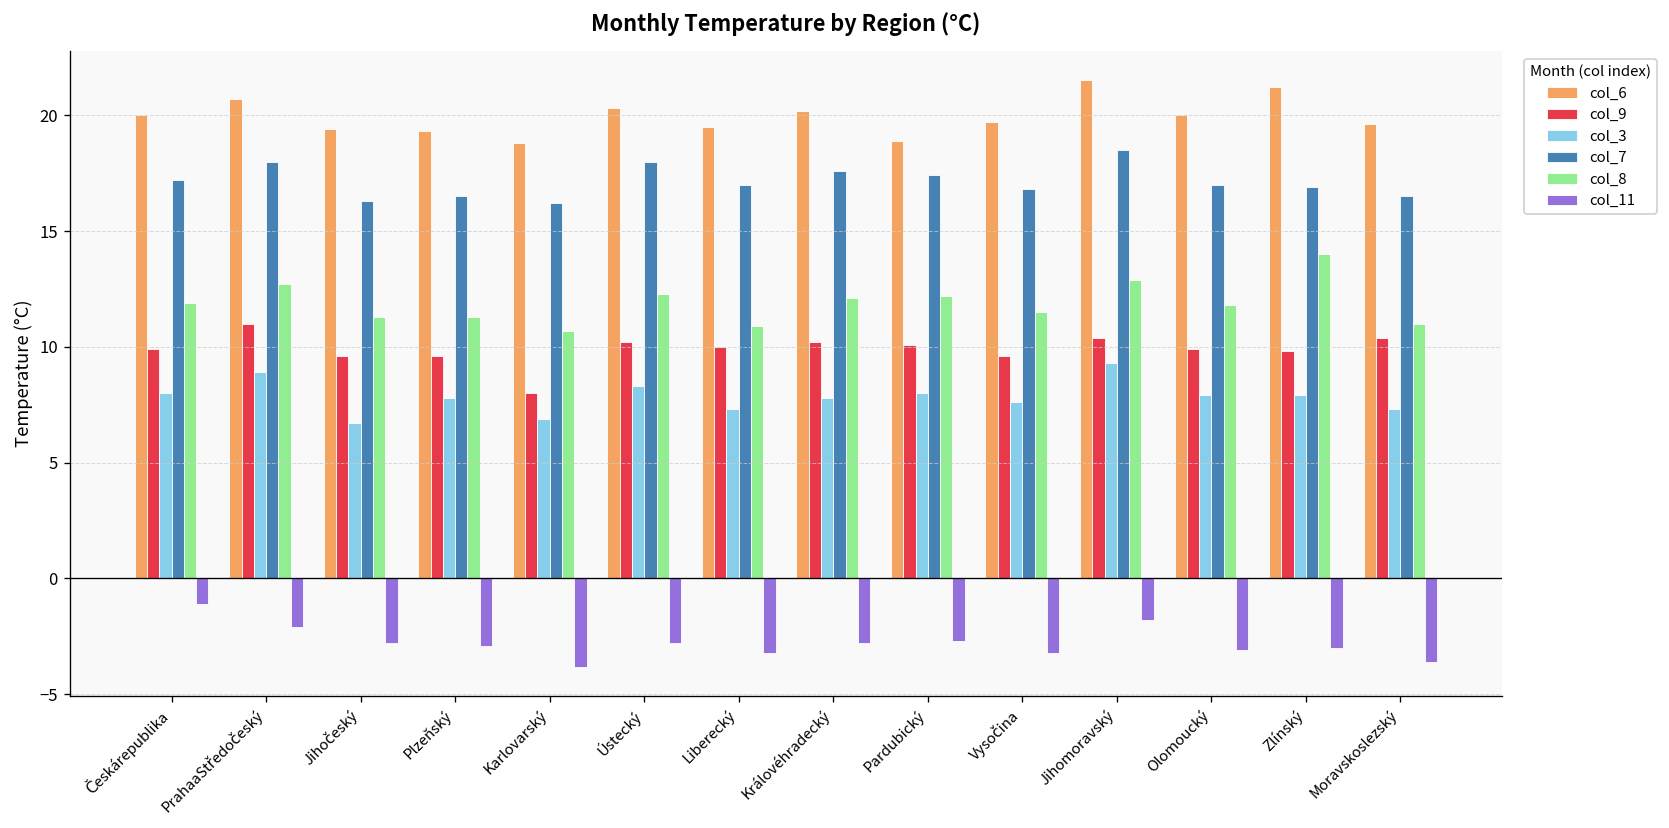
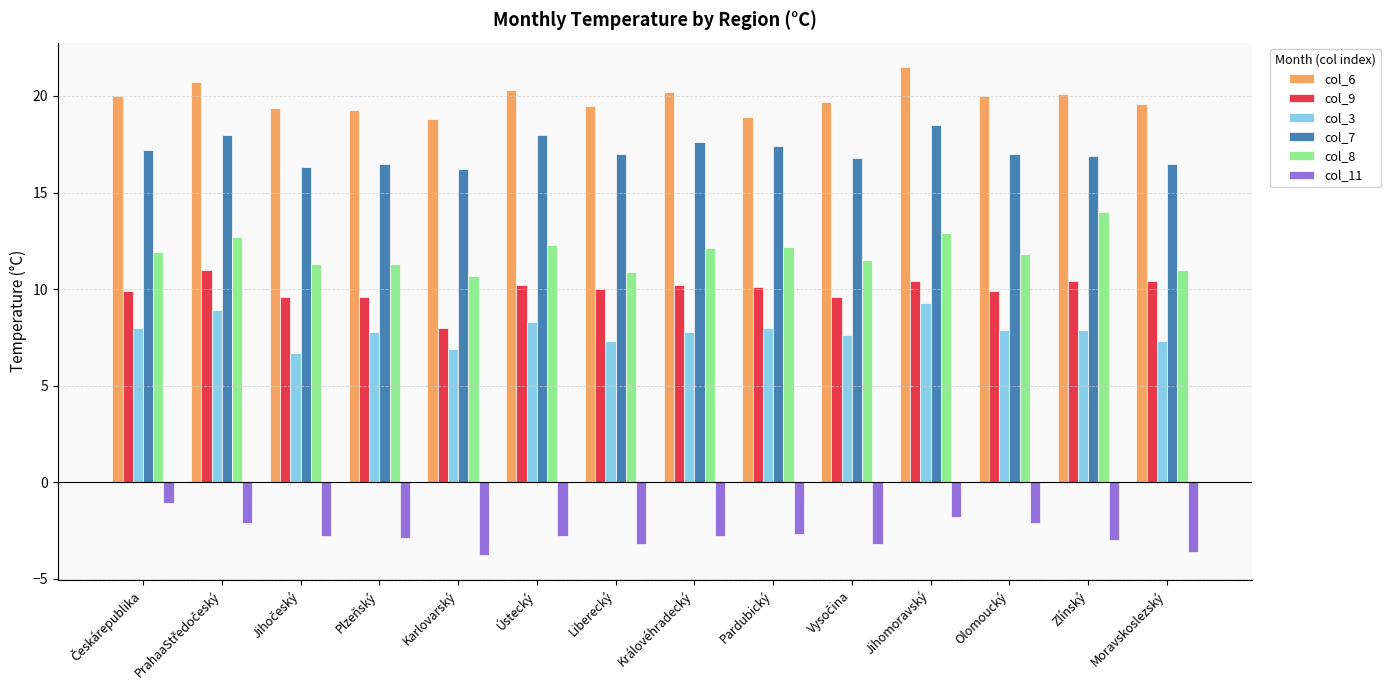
  {
    "col_6": {
      "Českárepublika": 20.0,
      "PrahaaStředočeský": 20.7,
      "Jihočeský": 19.4,
      "Plzeňský": 19.3,
      "Karlovarský": 18.8,
      "Ústecký": 20.3,
      "Liberecký": 19.5,
      "Královéhradecký": 20.2,
      "Pardubický": 18.9,
      "Vysočina": 19.7,
      "Jihomoravský": 21.5,
      "Olomoucký": 20.0,
-     "Zlínský": 21.2,
+     "Zlínský": 20.1,
      "Moravskoslezský": 19.6
    },
    "col_9": {
      "Českárepublika": 9.9,
      "PrahaaStředočeský": 11.0,
      "Jihočeský": 9.6,
      "Plzeňský": 9.6,
      "Karlovarský": 8.0,
      "Ústecký": 10.2,
      "Liberecký": 10.0,
      "Královéhradecký": 10.2,
      "Pardubický": 10.1,
      "Vysočina": 9.6,
      "Jihomoravský": 10.4,
      "Olomoucký": 9.9,
-     "Zlínský": 9.8,
+     "Zlínský": 10.4,
      "Moravskoslezský": 10.4
    },
    "col_3": {
      "Českárepublika": 8.0,
      "PrahaaStředočeský": 8.9,
      "Jihočeský": 6.7,
      "Plzeňský": 7.8,
      "Karlovarský": 6.9,
      "Ústecký": 8.3,
      "Liberecký": 7.3,
      "Královéhradecký": 7.8,
      "Pardubický": 8.0,
      "Vysočina": 7.6,
      "Jihomoravský": 9.3,
      "Olomoucký": 7.9,
      "Zlínský": 7.9,
      "Moravskoslezský": 7.3
    },
    "col_7": {
      "Českárepublika": 17.2,
      "PrahaaStředočeský": 18.0,
      "Jihočeský": 16.3,
      "Plzeňský": 16.5,
      "Karlovarský": 16.2,
      "Ústecký": 18.0,
      "Liberecký": 17.0,
      "Královéhradecký": 17.6,
      "Pardubický": 17.4,
      "Vysočina": 16.8,
      "Jihomoravský": 18.5,
      "Olomoucký": 17.0,
      "Zlínský": 16.9,
      "Moravskoslezský": 16.5
    },
    "col_8": {
      "Českárepublika": 11.9,
      "PrahaaStředočeský": 12.7,
      "Jihočeský": 11.3,
      "Plzeňský": 11.3,
      "Karlovarský": 10.7,
      "Ústecký": 12.3,
      "Liberecký": 10.9,
      "Královéhradecký": 12.1,
      "Pardubický": 12.2,
      "Vysočina": 11.5,
      "Jihomoravský": 12.9,
      "Olomoucký": 11.8,
      "Zlínský": 14.0,
      "Moravskoslezský": 11.0
    },
    "col_11": {
      "Českárepublika": -1.1,
      "PrahaaStředočeský": -2.1,
      "Jihočeský": -2.8,
      "Plzeňský": -2.9,
      "Karlovarský": -3.8,
      "Ústecký": -2.8,
      "Liberecký": -3.2,
      "Královéhradecký": -2.8,
      "Pardubický": -2.7,
      "Vysočina": -3.2,
      "Jihomoravský": -1.8,
-     "Olomoucký": -3.1,
+     "Olomoucký": -2.1,
      "Zlínský": -3.0,
      "Moravskoslezský": -3.6
    }
  }
